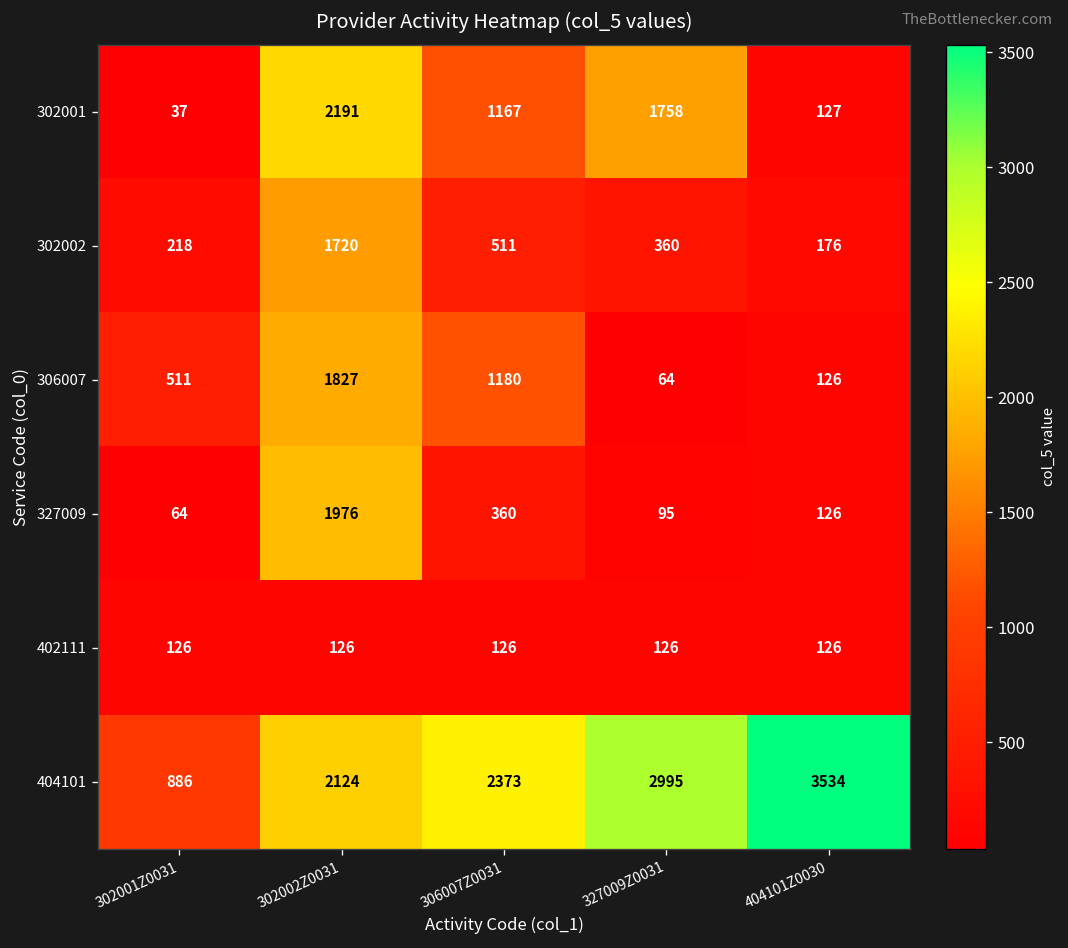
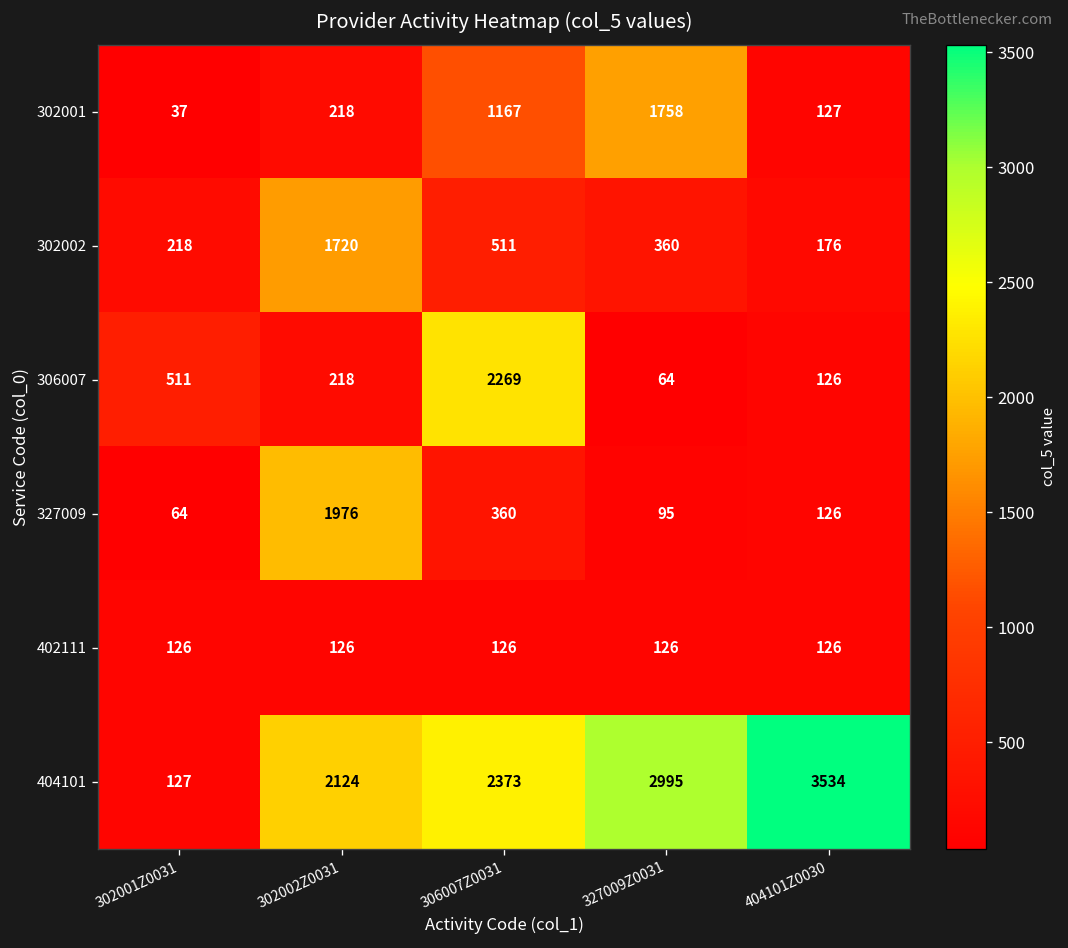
  {
    "302001": {
      "302001Z0031": 37,
-     "302002Z0031": 2191,
+     "302002Z0031": 218,
      "306007Z0031": 1167,
      "327009Z0031": 1758,
      "404101Z0030": 127
    },
    "302002": {
      "302001Z0031": 218,
      "302002Z0031": 1720,
      "306007Z0031": 511,
      "327009Z0031": 360,
      "404101Z0030": 176
    },
    "306007": {
      "302001Z0031": 511,
-     "302002Z0031": 1827,
-     "306007Z0031": 1180,
+     "302002Z0031": 218,
+     "306007Z0031": 2269,
      "327009Z0031": 64,
      "404101Z0030": 126
    },
    "327009": {
      "302001Z0031": 64,
      "302002Z0031": 1976,
      "306007Z0031": 360,
      "327009Z0031": 95,
      "404101Z0030": 126
    },
    "402111": {
      "302001Z0031": 126,
      "302002Z0031": 126,
      "306007Z0031": 126,
      "327009Z0031": 126,
      "404101Z0030": 126
    },
    "404101": {
-     "302001Z0031": 886,
+     "302001Z0031": 127,
      "302002Z0031": 2124,
      "306007Z0031": 2373,
      "327009Z0031": 2995,
      "404101Z0030": 3534
    }
  }
